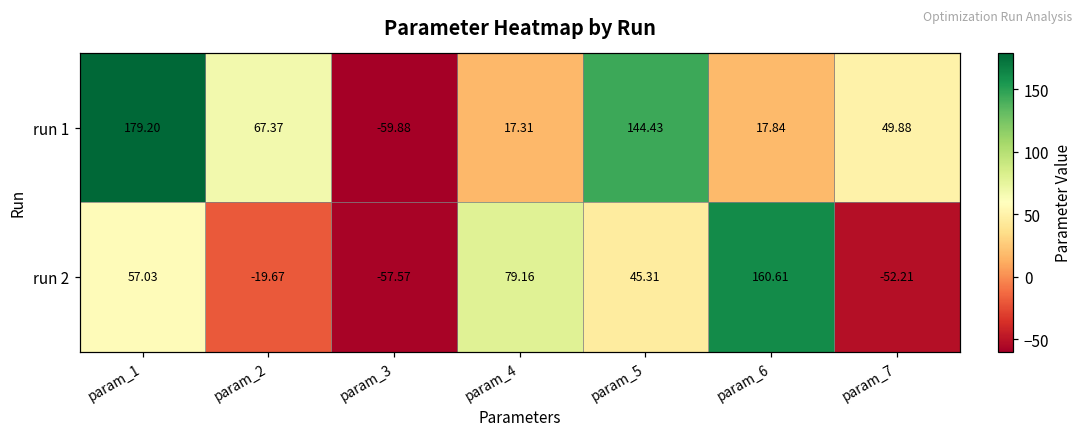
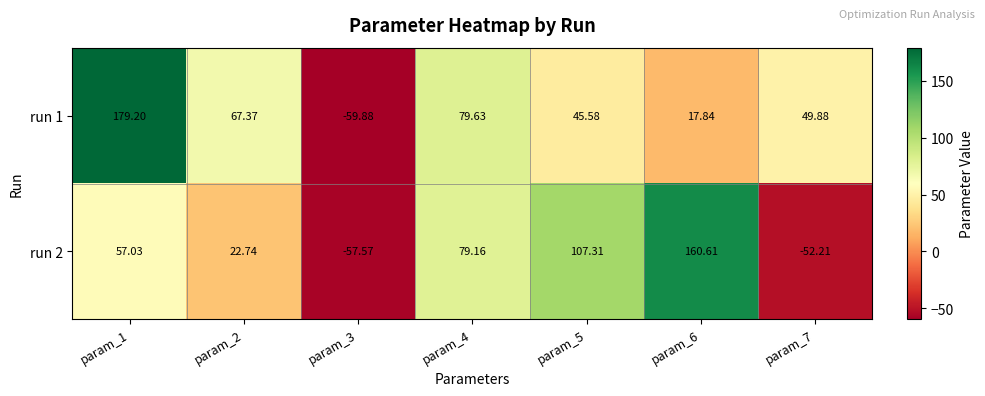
  {
    "run 1": {
      "param_1": 179.20,
      "param_2": 67.37,
      "param_3": -59.88,
-     "param_4": 17.31,
-     "param_5": 144.43,
+     "param_4": 79.63,
+     "param_5": 45.58,
      "param_6": 17.84,
      "param_7": 49.88
    },
    "run 2": {
      "param_1": 57.03,
-     "param_2": -19.67,
+     "param_2": 22.74,
      "param_3": -57.57,
      "param_4": 79.16,
-     "param_5": 45.31,
+     "param_5": 107.31,
      "param_6": 160.61,
      "param_7": -52.21
    }
  }
